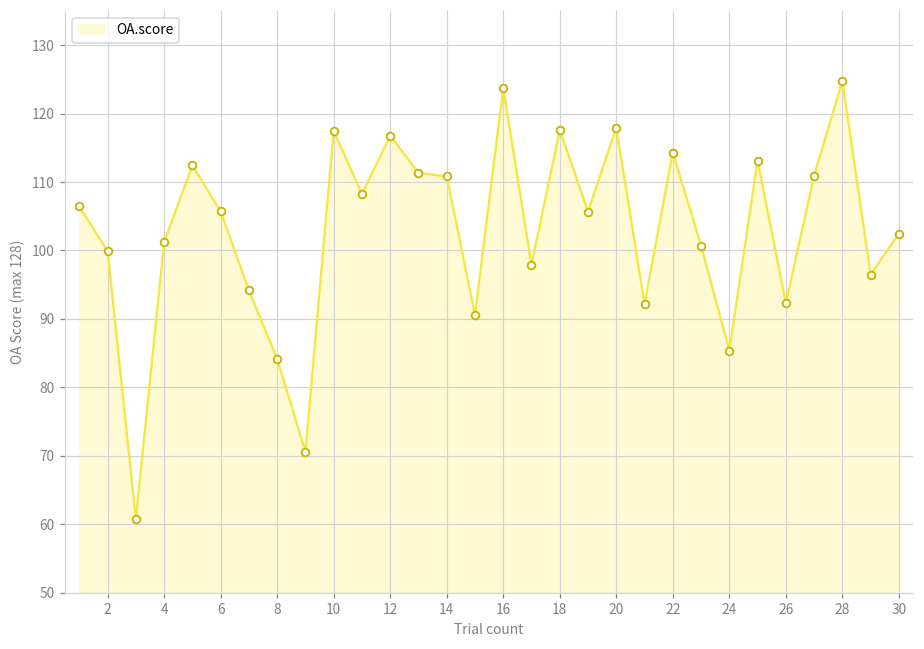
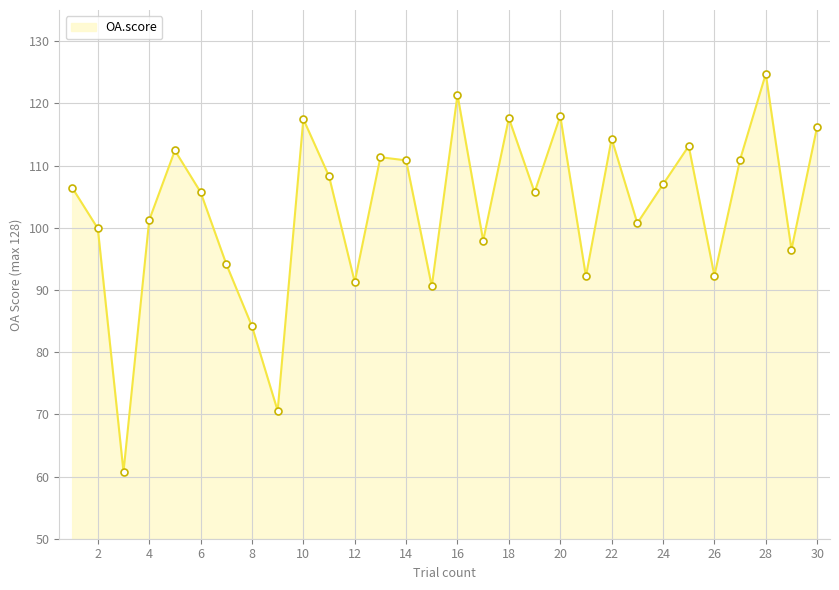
  {
    "2": 100,
    "4": 101,
    "6": 106,
    "8": 84,
    "10": 117,
-   "12": 117,
+   "12": 91,
    "14": 111,
-   "16": 124,
+   "16": 121,
    "18": 118,
    "20": 118,
    "22": 114,
-   "24": 85,
+   "24": 107,
    "26": 92,
    "28": 125,
-   "30": 102
+   "30": 116
  }
